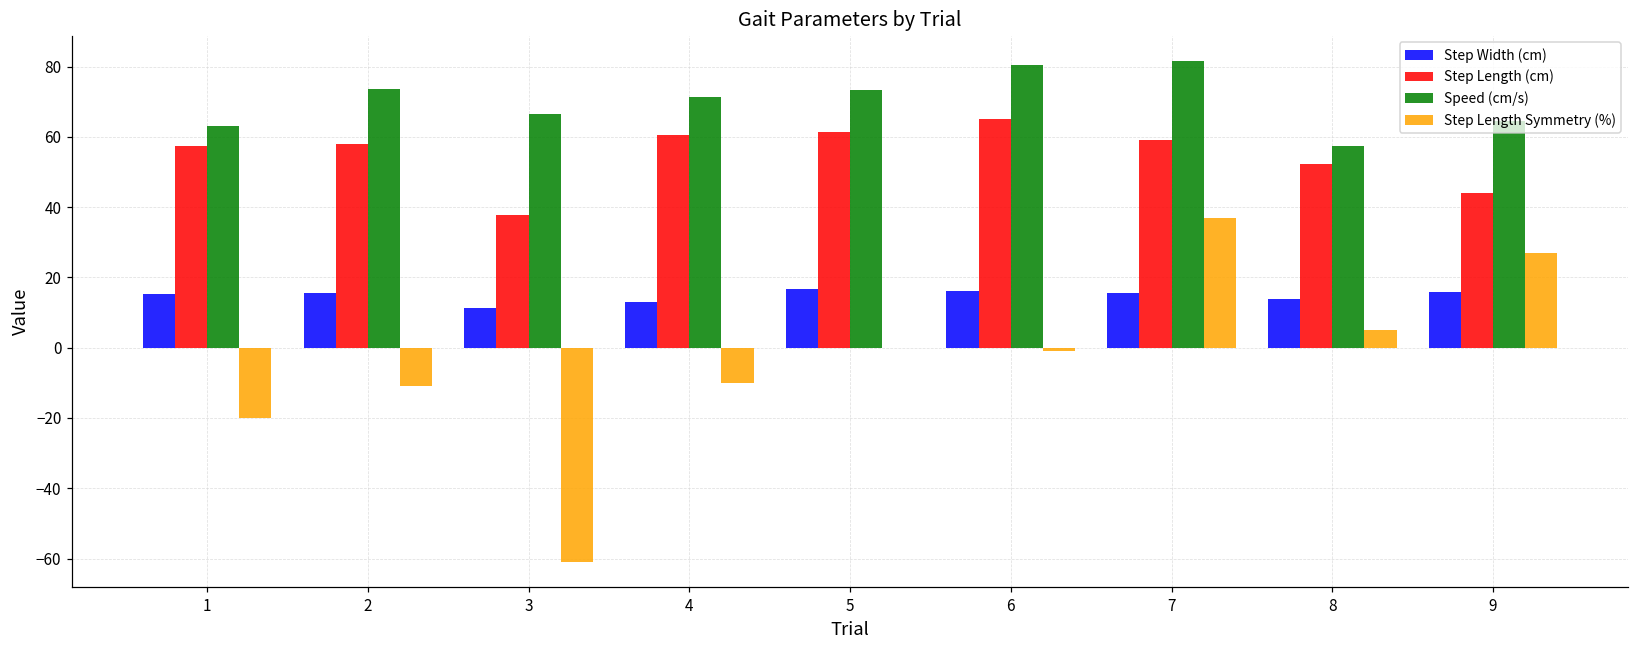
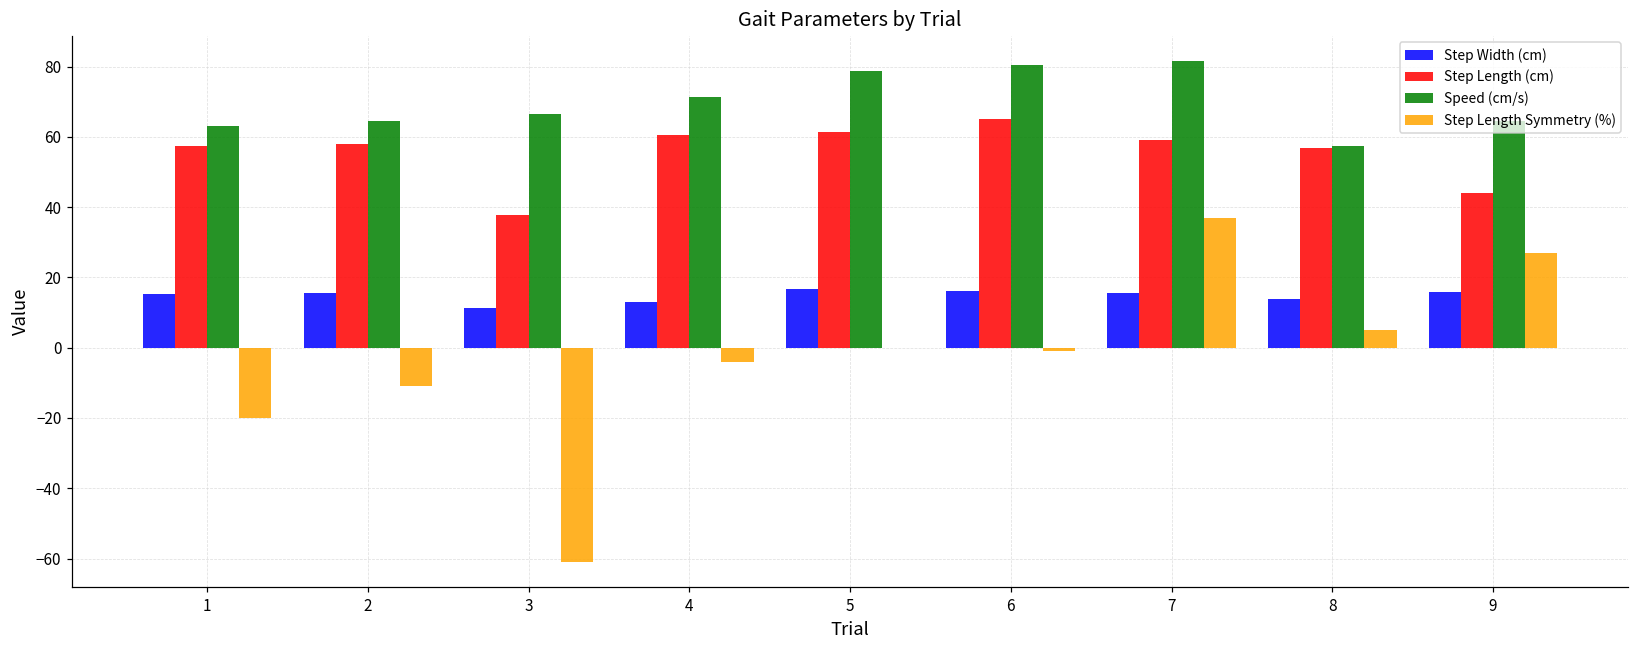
  {
    "Step Width (cm)": {
      "1": 15,
      "2": 16,
      "3": 11,
      "4": 13,
      "5": 17,
      "6": 16,
      "7": 16,
      "8": 14,
      "9": 16
    },
    "Step Length (cm)": {
      "1": 57,
      "2": 58,
      "3": 38,
      "4": 60,
      "5": 62,
      "6": 65,
      "7": 59,
-     "8": 52,
+     "8": 57,
      "9": 44
    },
    "Speed (cm/s)": {
      "1": 63,
-     "2": 74,
+     "2": 65,
      "3": 66,
      "4": 71,
-     "5": 73,
+     "5": 79,
      "6": 81,
      "7": 82,
      "8": 58
    },
    "Step Length Symmetry (%)": {
      "1": -20,
      "2": -11,
      "3": -61,
-     "4": -10,
+     "4": -4,
      "5": 0,
      "6": -1,
      "7": 37,
      "8": 5,
      "9": 27
    }
  }
